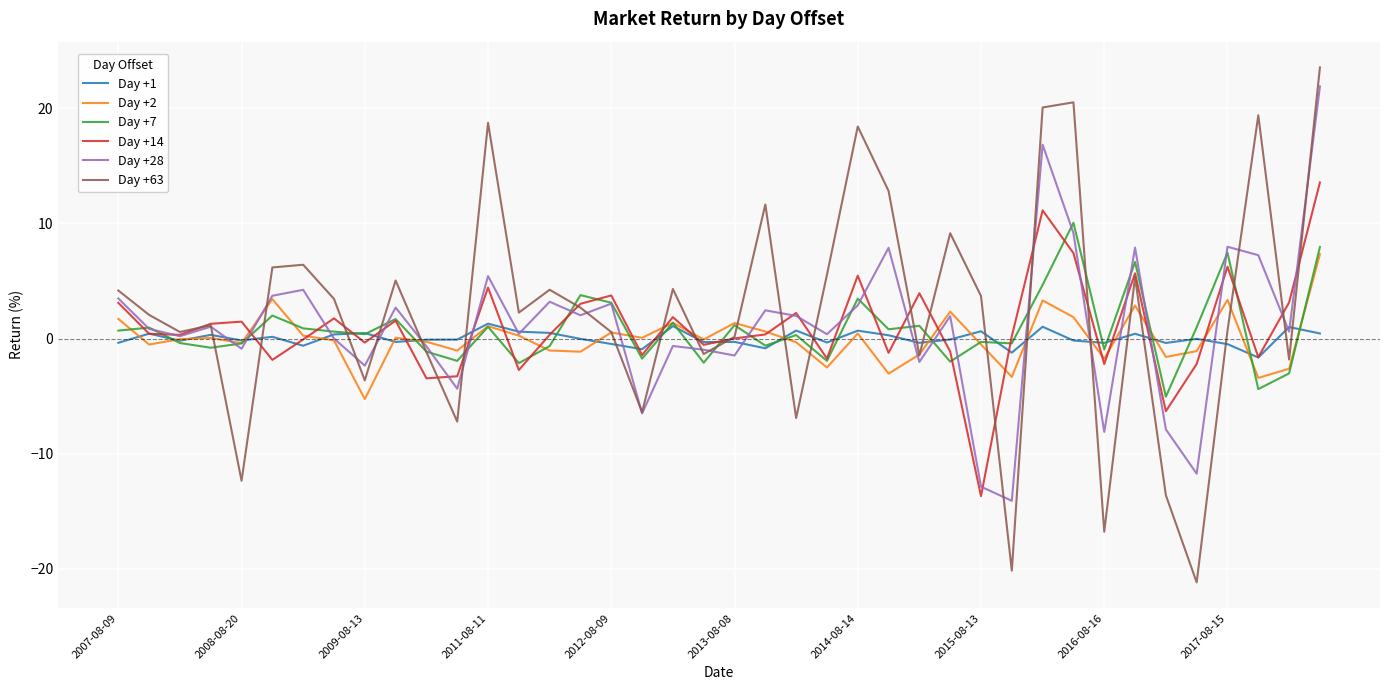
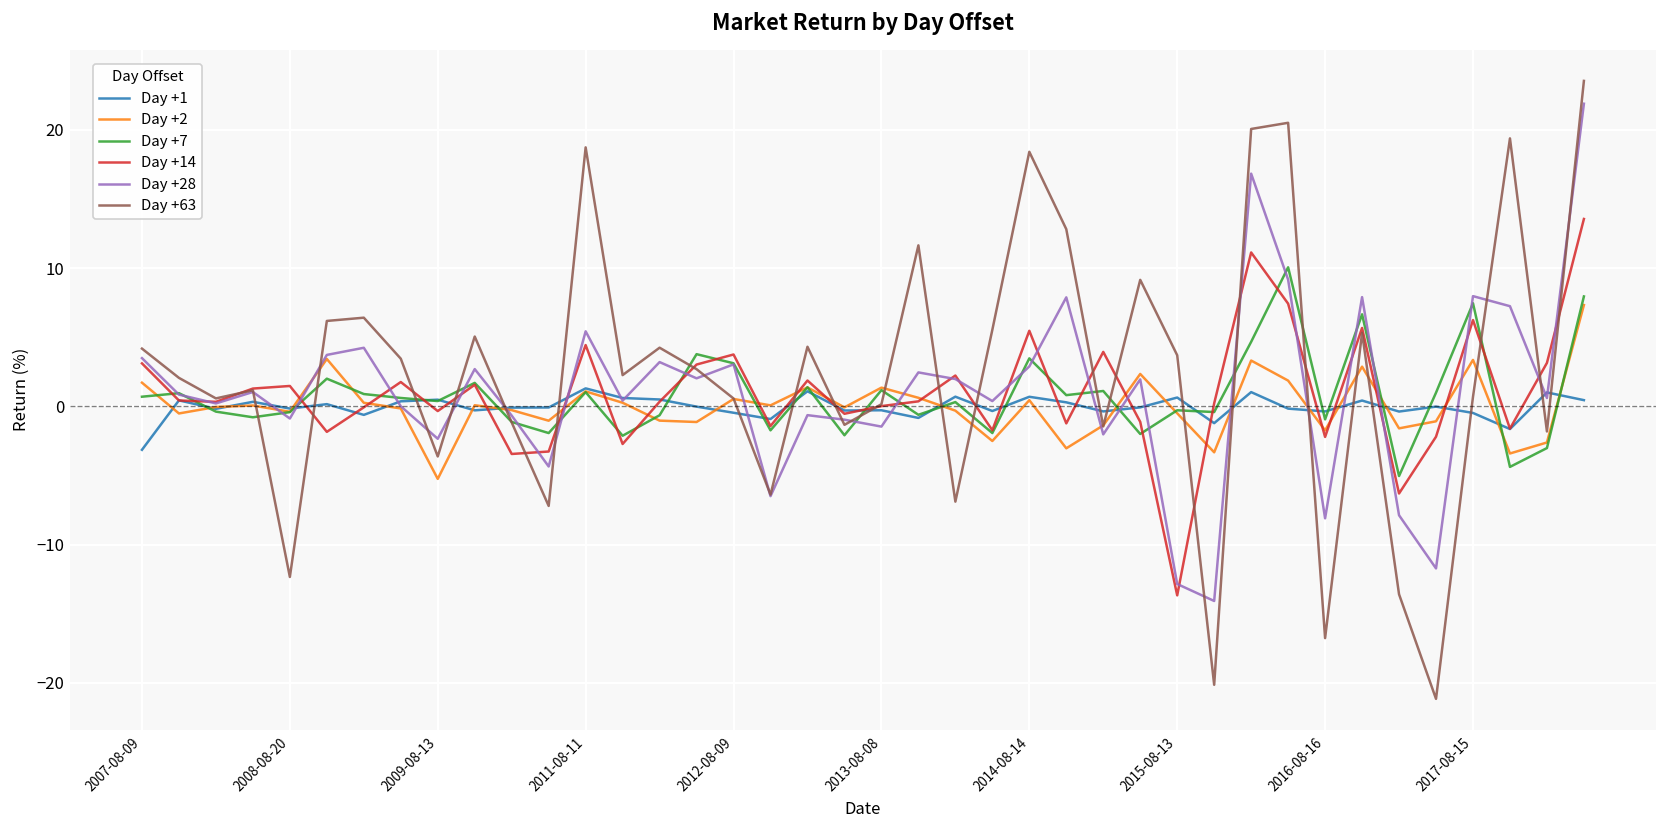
  {
    "Day +1": {
-     "2007-08-09": -0.4,
+     "2007-08-09": -3.1,
      "2008-08-20": -0.2,
      "2012-08-09": -0.5,
      "2013-08-08": -0.3,
      "2014-08-14": 0.7,
      "2015-08-13": 0.6,
      "2016-08-16": -0.4,
      "2017-08-15": -0.5
    },
    "Day +2": {
      "2007-08-09": 1.7,
      "2009-08-13": -5.2,
      "2014-08-14": 0.4,
      "2016-08-16": -1.7,
      "2017-08-15": 3.4
    },
    "Day +7": {
      "2007-08-09": 0.7,
      "2014-08-14": 3.5,
      "2016-08-16": -0.9,
      "2017-08-15": 7.5
    },
    "Day +14": {
      "2007-08-09": 3.1,
      "2008-08-20": 1.5,
      "2009-08-13": -0.3,
      "2011-08-11": 4.4,
      "2012-08-09": 3.8,
      "2014-08-14": 5.5,
      "2015-08-13": -13.7,
      "2016-08-16": -2.2,
      "2017-08-15": 6.2
    },
    "Day +28": {
      "2007-08-09": 3.5,
      "2008-08-20": -0.9,
      "2009-08-13": -2.3,
      "2011-08-11": 5.4,
      "2013-08-08": -1.5,
      "2014-08-14": 2.9,
      "2015-08-13": -12.9,
      "2016-08-16": -8.1,
      "2017-08-15": 8.0
    },
    "Day +63": {
      "2007-08-09": 4.2,
      "2008-08-20": -12.3,
      "2009-08-13": -3.6,
      "2011-08-11": 18.7,
      "2014-08-14": 18.4,
      "2015-08-13": 3.7,
      "2016-08-16": -16.8,
      "2017-08-15": 0.7
    }
  }
